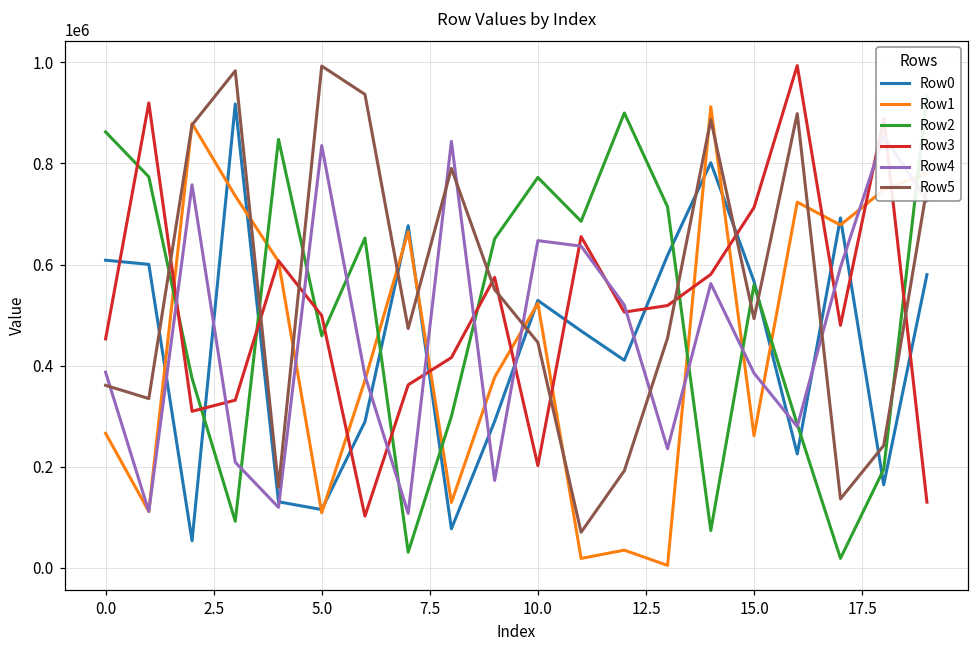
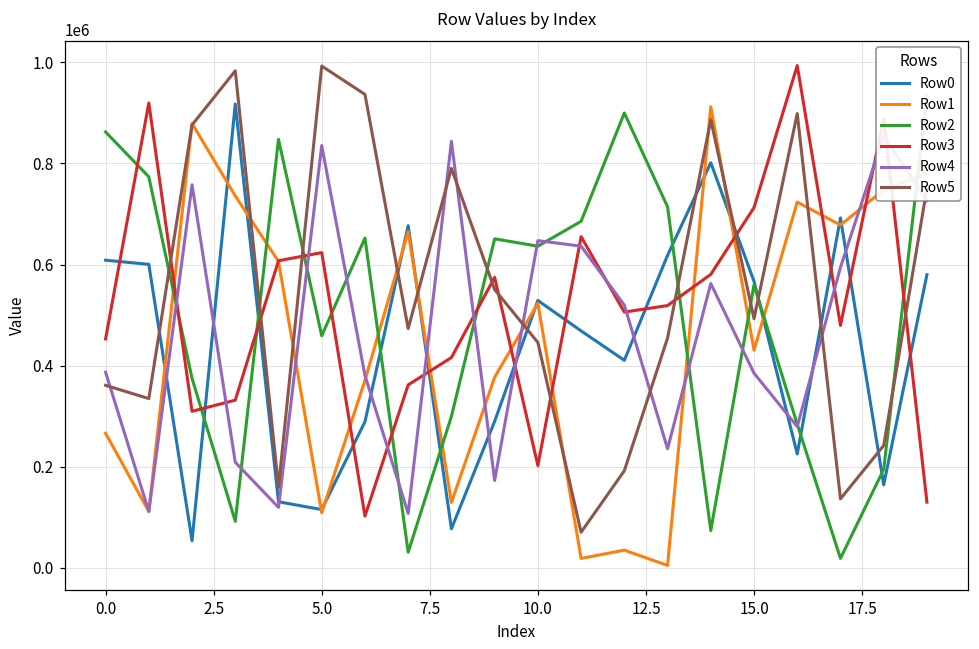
  {
    "Row0": {
      "0.0": 610000,
      "5.0": 120000,
      "10.0": 530000,
      "15.0": 570000
    },
    "Row1": {
      "0.0": 270000,
      "5.0": 110000,
      "10.0": 520000,
-     "15.0": 260000
+     "15.0": 430000
    },
    "Row2": {
      "0.0": 860000,
      "5.0": 460000,
-     "10.0": 770000,
+     "10.0": 640000,
      "15.0": 560000
    },
    "Row3": {
      "0.0": 450000,
-     "5.0": 500000,
+     "5.0": 620000,
      "10.0": 200000,
      "15.0": 710000
    },
    "Row4": {
      "0.0": 390000,
      "5.0": 840000,
      "10.0": 650000,
      "15.0": 390000
    },
    "Row5": {
      "0.0": 360000,
      "5.0": 990000,
      "10.0": 450000,
      "15.0": 490000
    }
  }
